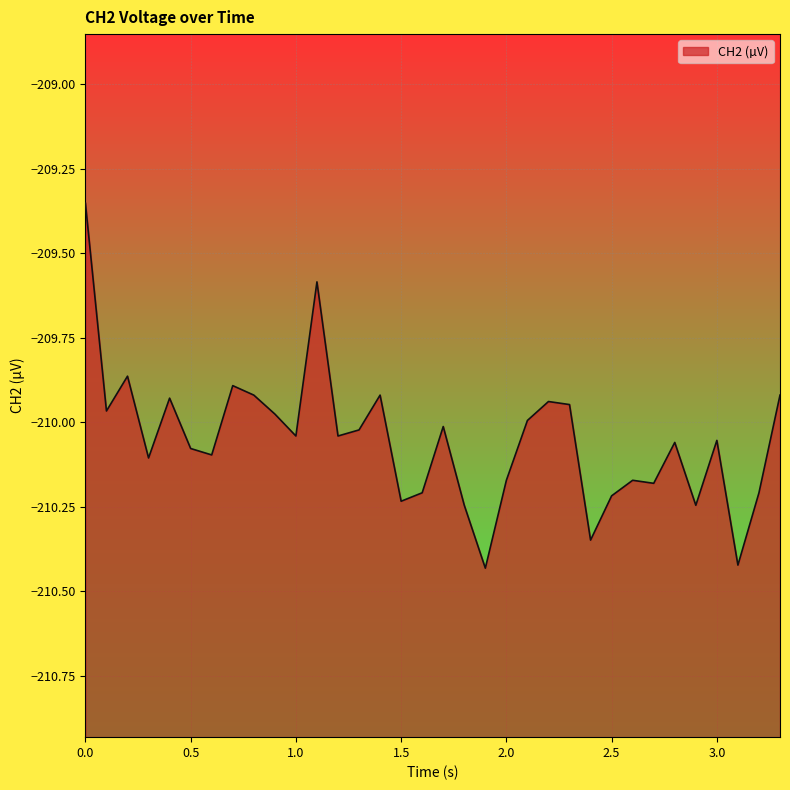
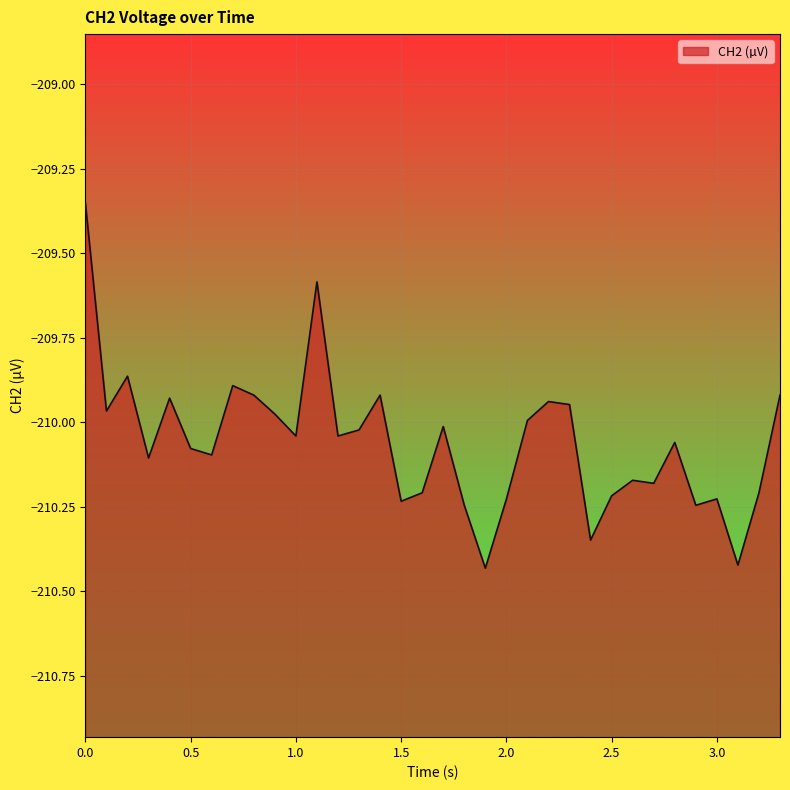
  {
    "0.0": -209.35,
    "0.5": -210.08,
    "1.0": -210.04,
    "1.5": -210.23,
-   "2.0": -210.17,
+   "2.0": -210.23,
    "2.5": -210.22,
-   "3.0": -210.05
+   "3.0": -210.23
  }
